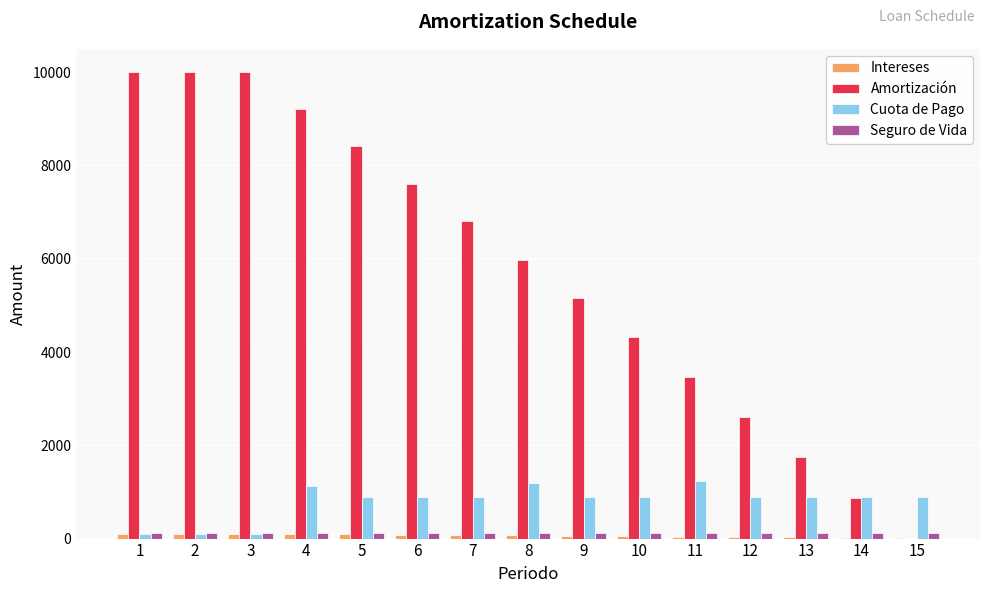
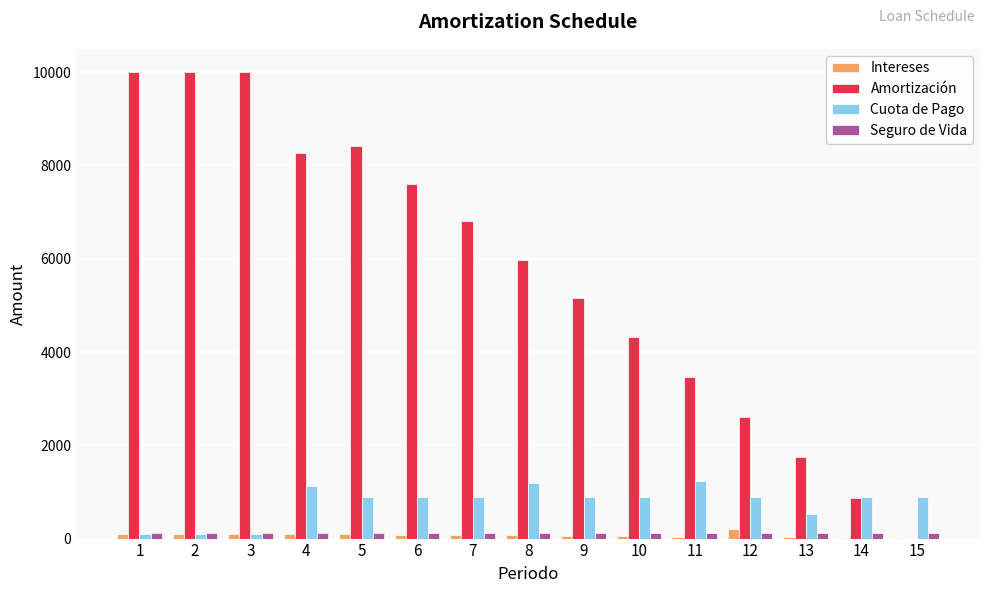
  {
    "Intereses": {
      "1": 100,
      "2": 100,
      "3": 100,
      "4": 100,
      "5": 100,
      "6": 100,
      "7": 100,
      "8": 100,
      "9": 100,
-     "12": 0
+     "12": 200
    },
    "Amortización": {
      "1": 10000,
      "2": 10000,
      "3": 10000,
-     "4": 9200,
+     "4": 8300,
      "5": 8400,
      "6": 7600,
      "7": 6800,
      "8": 6000,
      "9": 5100,
      "10": 4300,
      "11": 3500,
      "12": 2600,
      "13": 1800,
      "14": 900,
      "15": 0
    },
    "Cuota de Pago": {
      "1": 100,
      "2": 100,
      "3": 100,
      "4": 1100,
      "5": 900,
      "6": 900,
      "7": 900,
      "8": 1200,
      "9": 900,
      "10": 900,
      "11": 1200,
      "12": 900,
-     "13": 900,
+     "13": 500,
      "14": 900,
      "15": 900
    },
    "Seguro de Vida": {
      "1": 100,
      "2": 100,
      "3": 100,
      "4": 100,
      "5": 100,
      "6": 100,
      "7": 100,
      "8": 100,
      "9": 100,
      "10": 100,
      "11": 100,
      "12": 100,
      "13": 100,
      "14": 100,
      "15": 100
    }
  }
